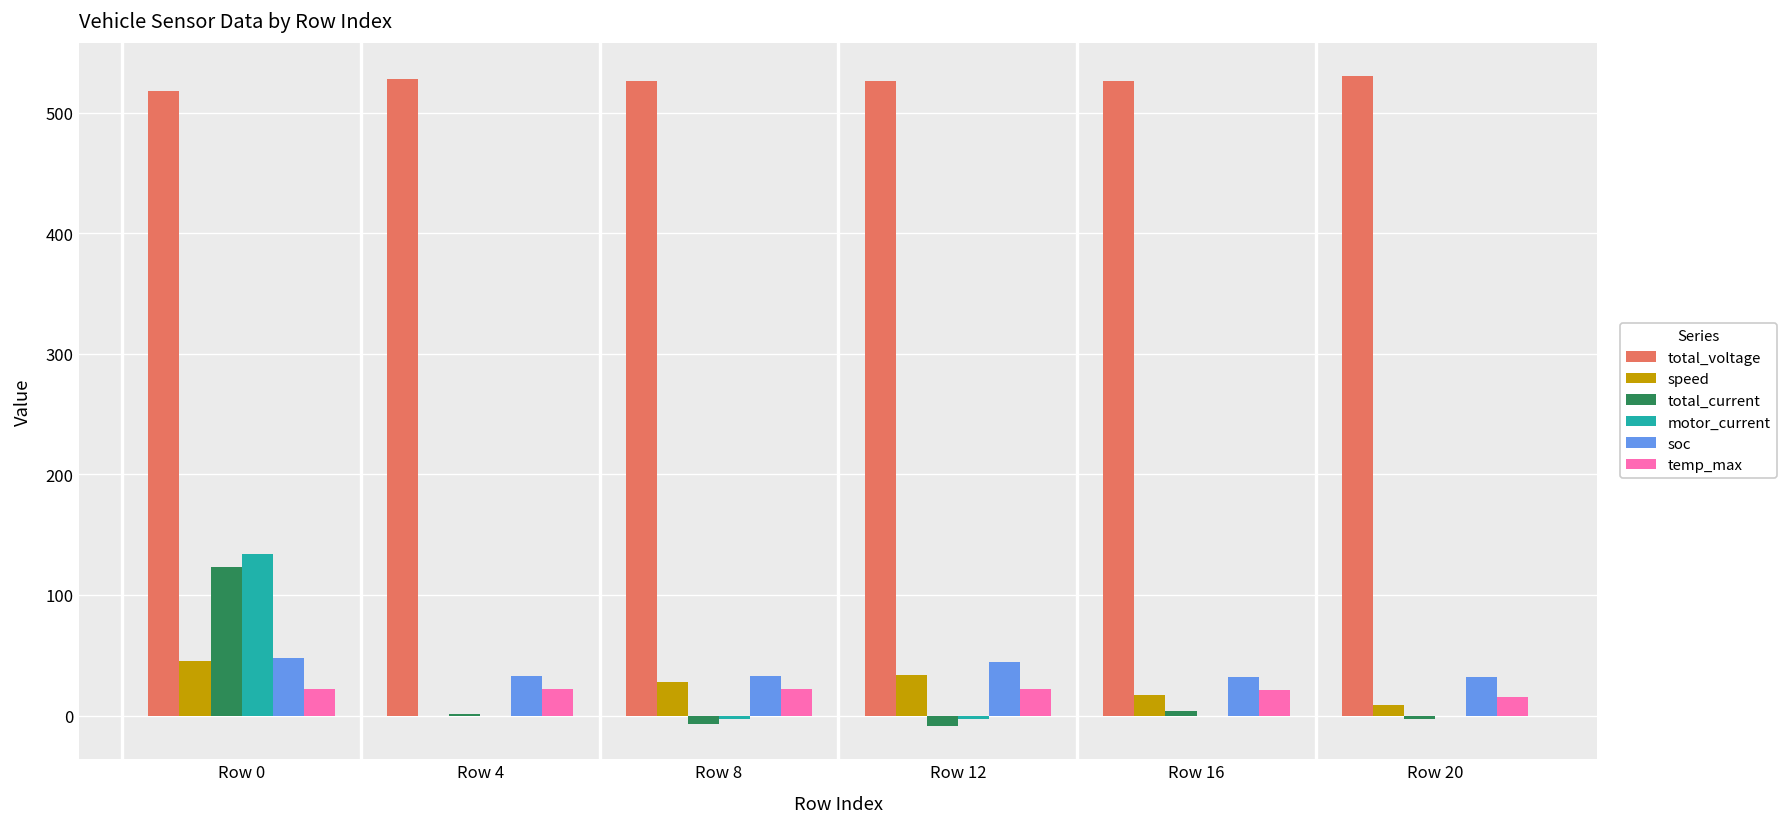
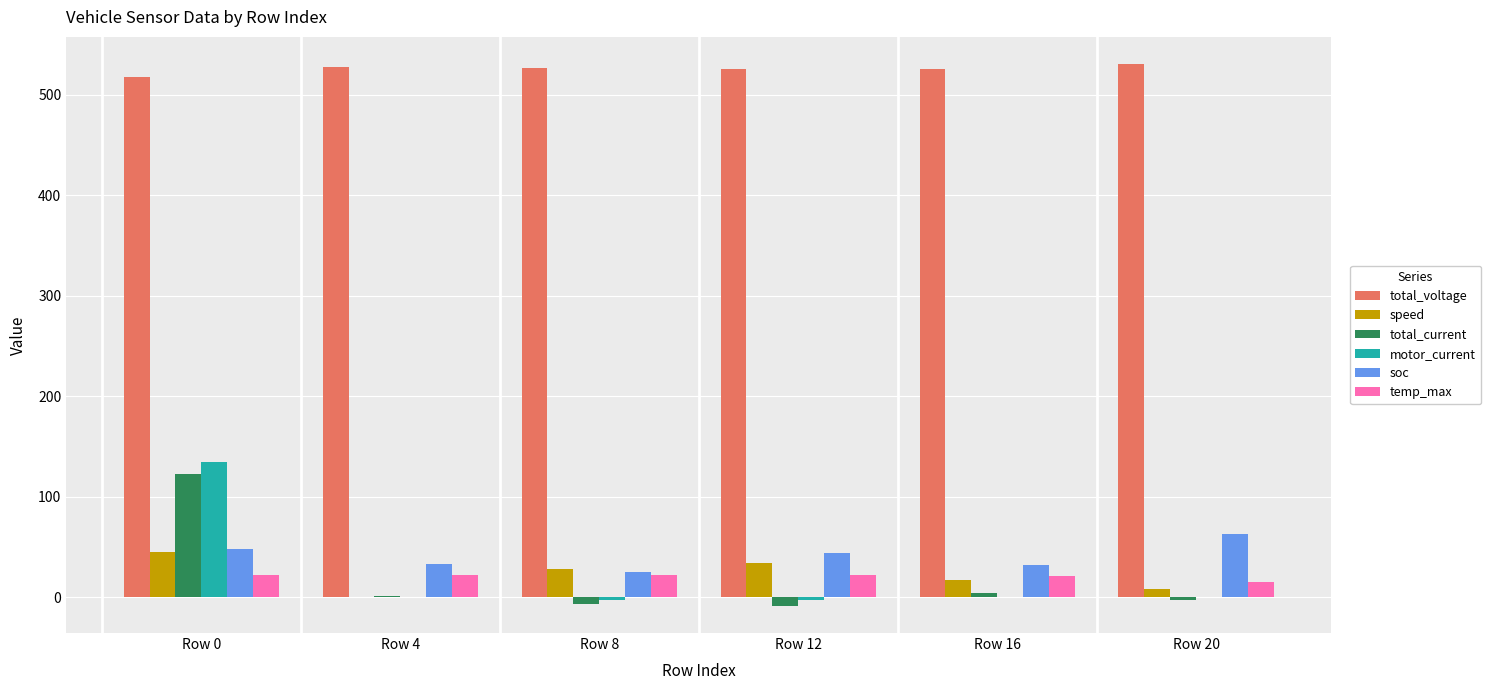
  {
    "total_voltage": {
      "Row 0": 518,
      "Row 4": 528,
      "Row 8": 526,
      "Row 12": 526,
      "Row 16": 526,
      "Row 20": 531
    },
    "speed": {
      "Row 0": 45,
      "Row 4": 0,
      "Row 8": 28,
      "Row 12": 34,
      "Row 16": 17,
      "Row 20": 9
    },
    "total_current": {
      "Row 0": 123,
      "Row 8": -7,
      "Row 12": -9,
      "Row 16": 4,
      "Row 20": -3
    },
    "motor_current": {
      "Row 0": 134,
      "Row 4": 0,
      "Row 8": -3,
      "Row 12": -3,
      "Row 16": 0,
      "Row 20": 0
    },
    "soc": {
      "Row 0": 48,
      "Row 4": 33,
-     "Row 8": 33,
+     "Row 8": 25,
      "Row 12": 44,
      "Row 16": 32,
-     "Row 20": 32
+     "Row 20": 62
    },
    "temp_max": {
      "Row 0": 22,
      "Row 4": 22,
      "Row 8": 22,
      "Row 12": 22,
      "Row 16": 21,
      "Row 20": 16
    }
  }
